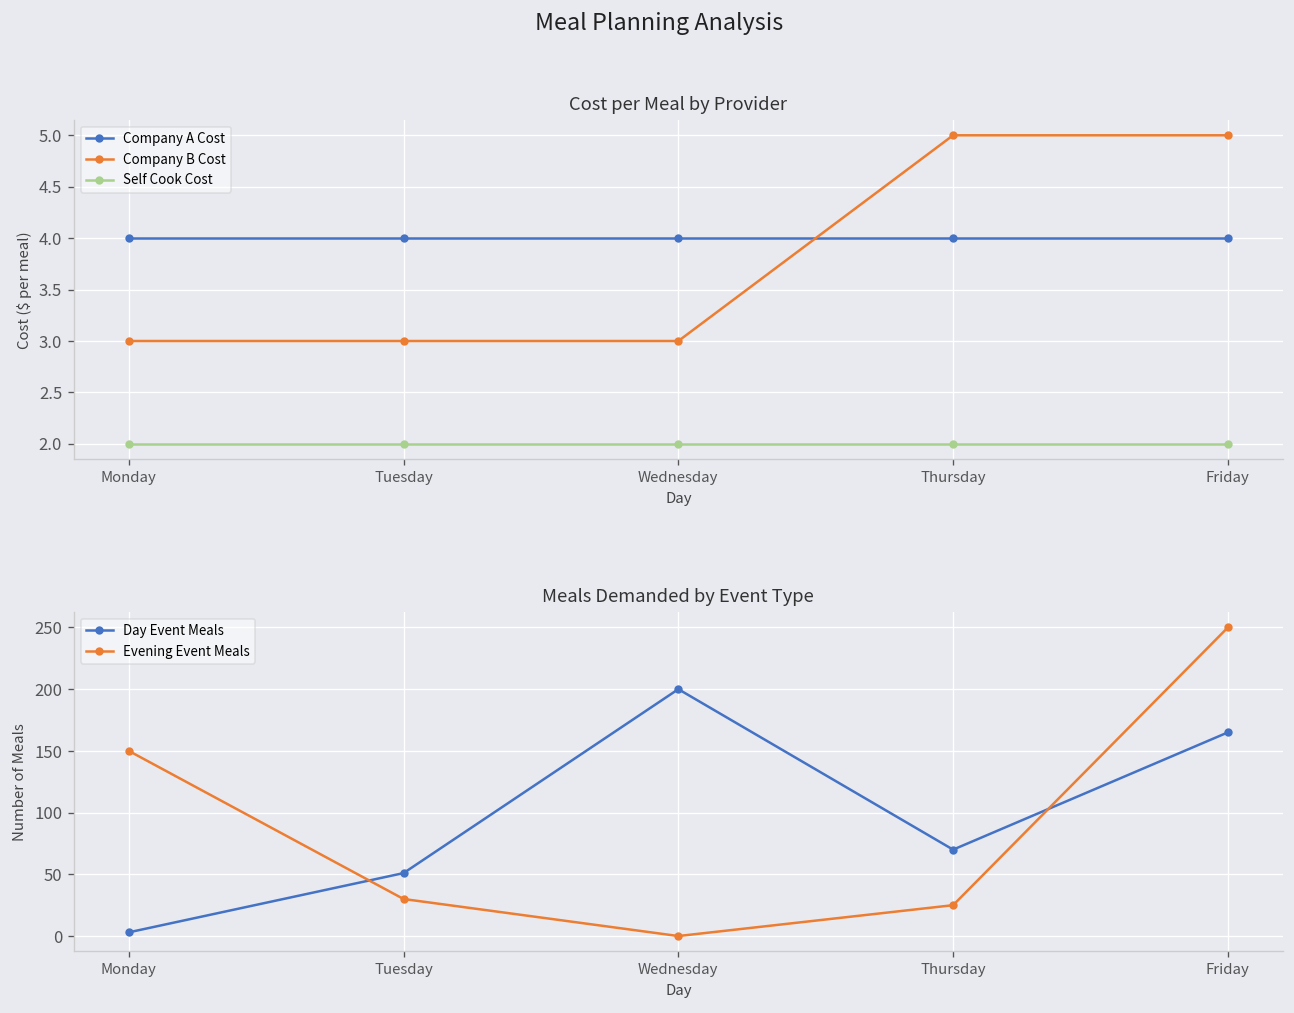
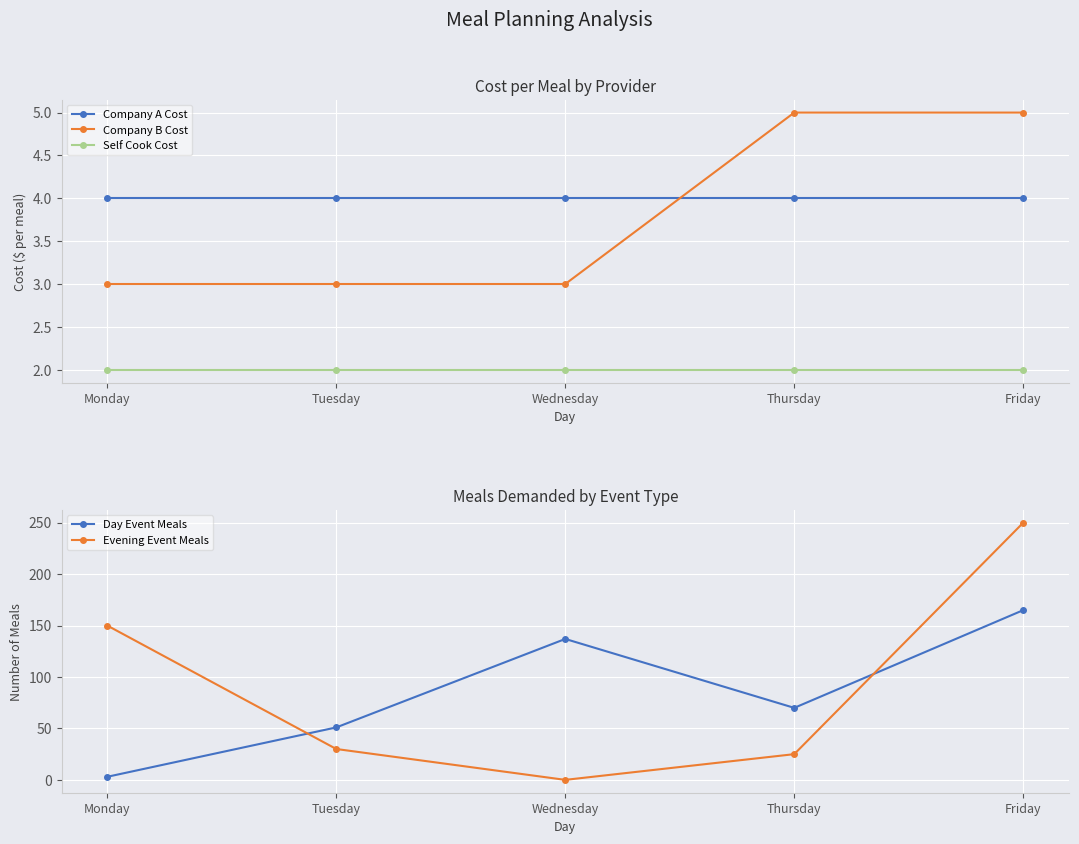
  {
    "Cost per Meal by Provider": {
      "Company A Cost": {
        "Monday": 4.0,
        "Tuesday": 4.0,
        "Wednesday": 4.0,
        "Thursday": 4.0,
        "Friday": 4.0
      },
      "Company B Cost": {
        "Monday": 3.0,
        "Tuesday": 3.0,
        "Wednesday": 3.0,
        "Thursday": 5.0,
        "Friday": 5.0
      },
      "Self Cook Cost": {
        "Monday": 2.0,
        "Tuesday": 2.0,
        "Wednesday": 2.0,
        "Thursday": 2.0,
        "Friday": 2.0
      }
    },
    "Meals Demanded by Event Type": {
      "Day Event Meals": {
        "Monday": 3,
        "Tuesday": 51,
-       "Wednesday": 200,
+       "Wednesday": 137,
        "Thursday": 70,
        "Friday": 165
      },
      "Evening Event Meals": {
        "Monday": 150,
        "Tuesday": 30,
        "Wednesday": 0,
        "Thursday": 25,
        "Friday": 250
      }
    }
  }
